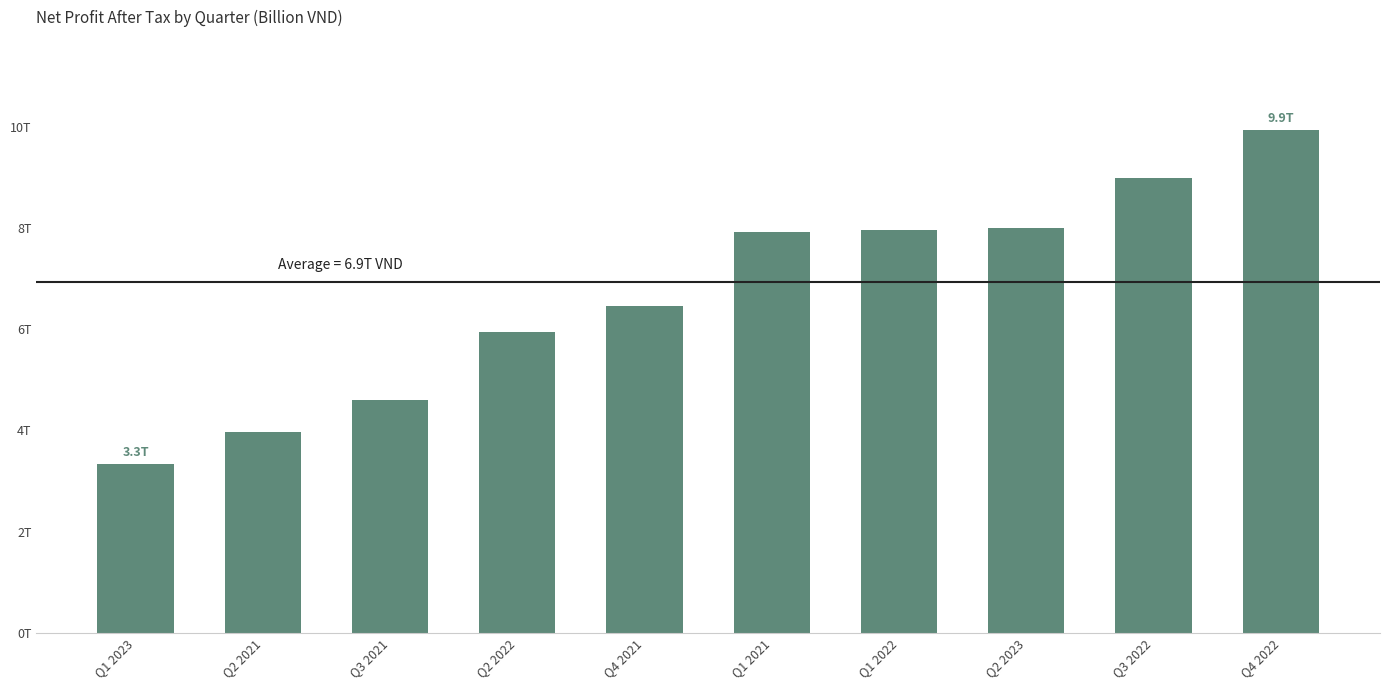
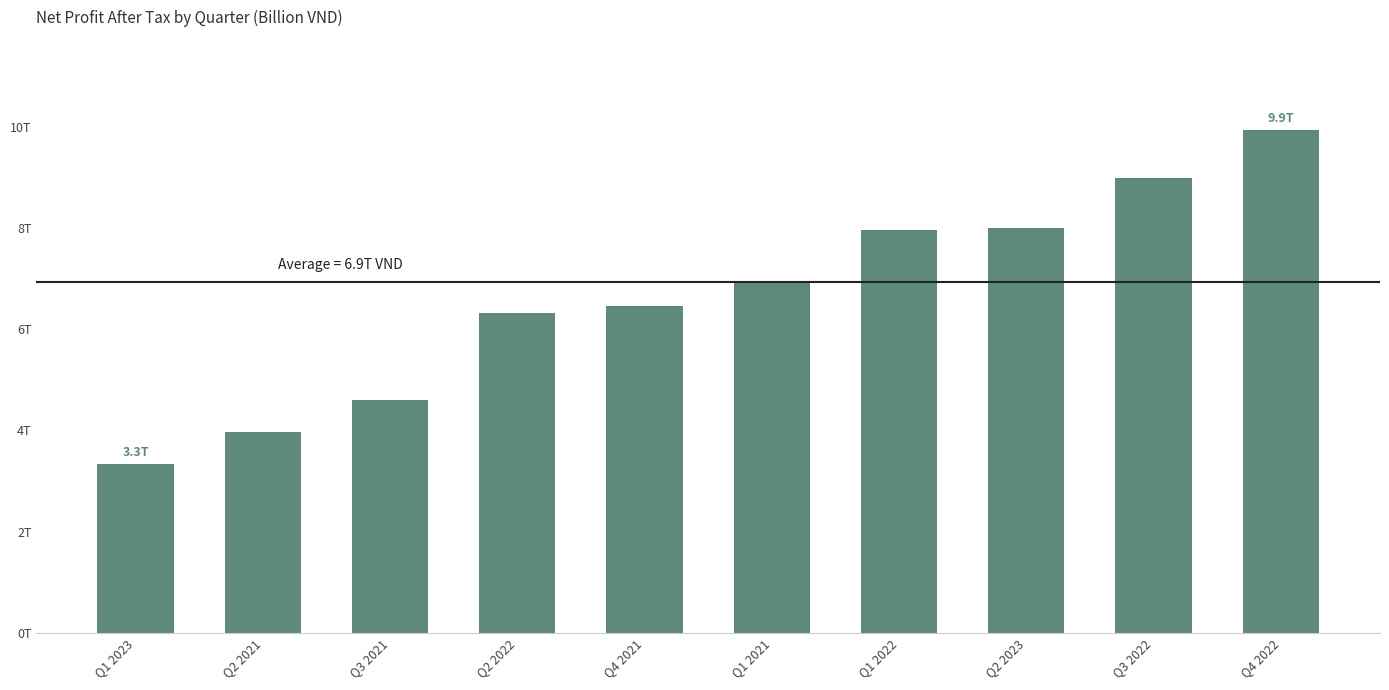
  {
    "Q2 2021": "4.0T",
    "Q3 2021": "4.6T",
-   "Q2 2022": "5.9T",
+   "Q2 2022": "6.3T",
    "Q4 2021": "6.5T",
-   "Q1 2021": "7.9T",
+   "Q1 2021": "6.9T",
    "Q1 2022": "8.0T",
    "Q2 2023": "8.0T",
    "Q3 2022": "9.0T"
  }
